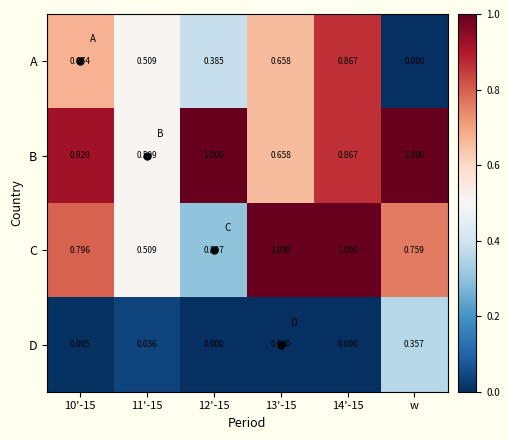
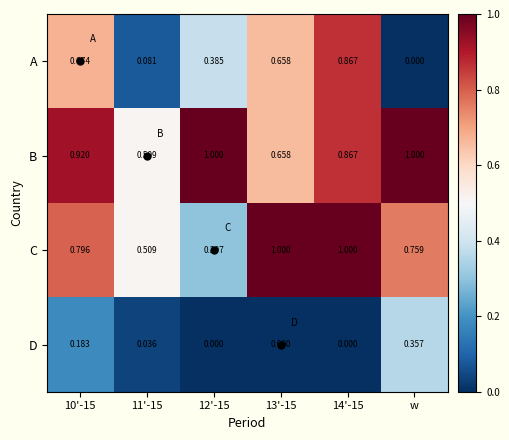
  {
    "A": {
-     "11'-15": 0.509,
+     "11'-15": 0.081,
      "12'-15": 0.385,
      "13'-15": 0.658,
      "14'-15": 0.867,
      "w": 0.000
    },
    "B": {
      "10'-15": 0.920,
      "12'-15": 1.000,
      "13'-15": 0.658,
      "14'-15": 0.867,
      "w": 1.000
    },
    "C": {
      "10'-15": 0.796,
      "11'-15": 0.509,
      "13'-15": 1.000,
      "14'-15": 1.000,
      "w": 0.759
    },
    "D": {
-     "10'-15": 0.005,
+     "10'-15": 0.183,
      "11'-15": 0.036,
      "12'-15": 0.000,
      "14'-15": 0.000,
      "w": 0.357
    }
  }
